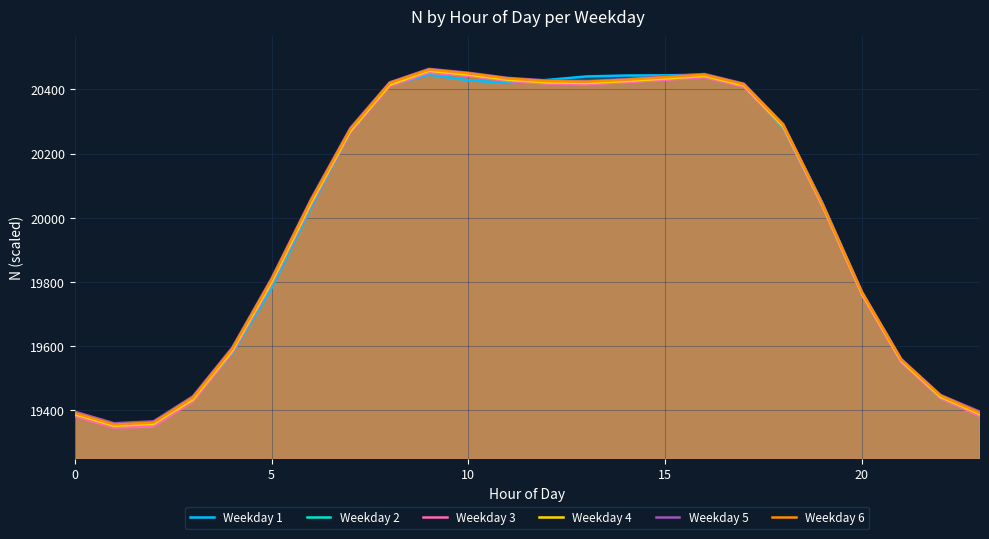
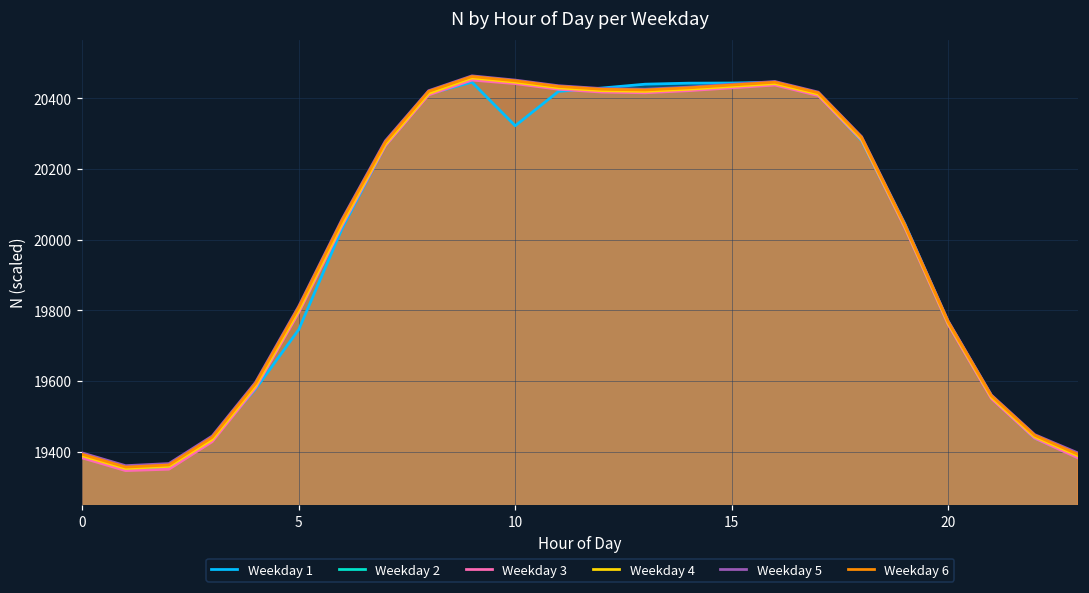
  {
    "Weekday 1": {
-     "5": 19780,
-     "10": 20430
+     "5": 19750,
+     "10": 20320
    }
  }
